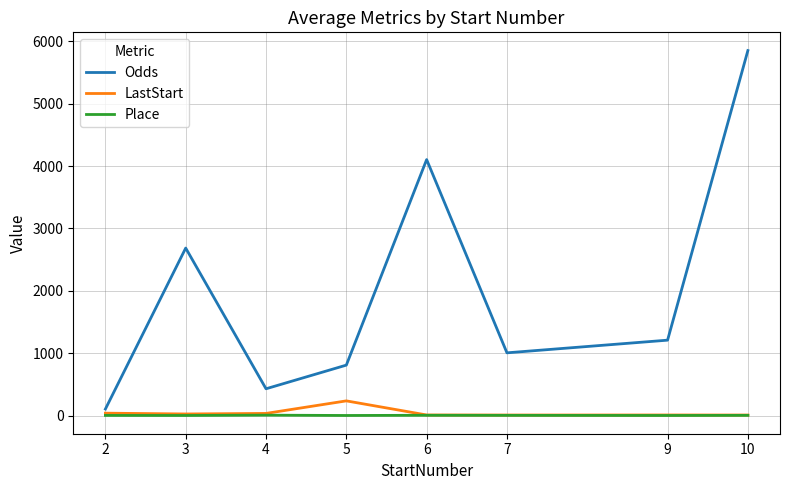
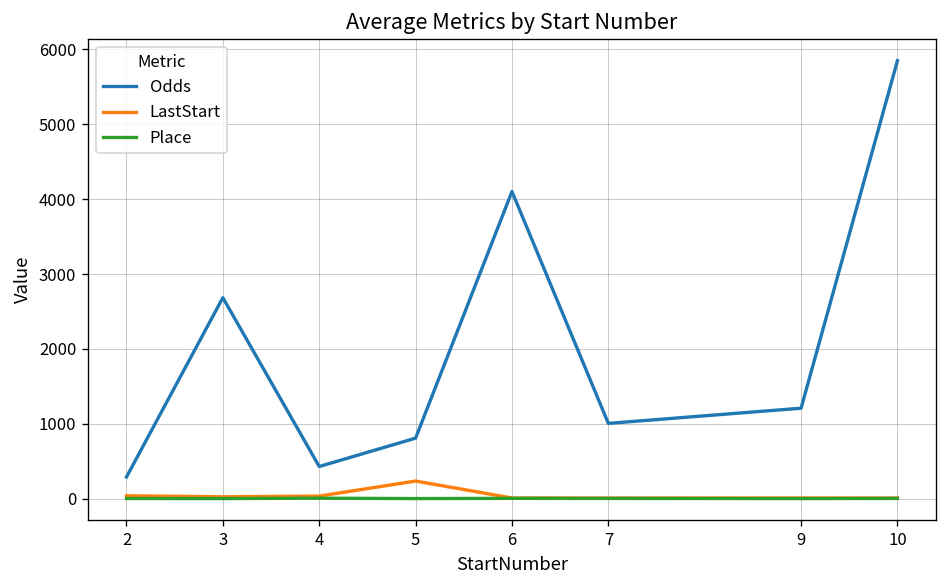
  {
    "Odds": {
-     "2": 100,
+     "2": 300,
      "3": 2700,
      "4": 400,
      "5": 800,
      "6": 4100,
      "7": 1000,
      "9": 1200,
      "10": 5900
    },
    "LastStart": {
      "5": 200
    },
    "Place": {
      "5": 0
    }
  }
